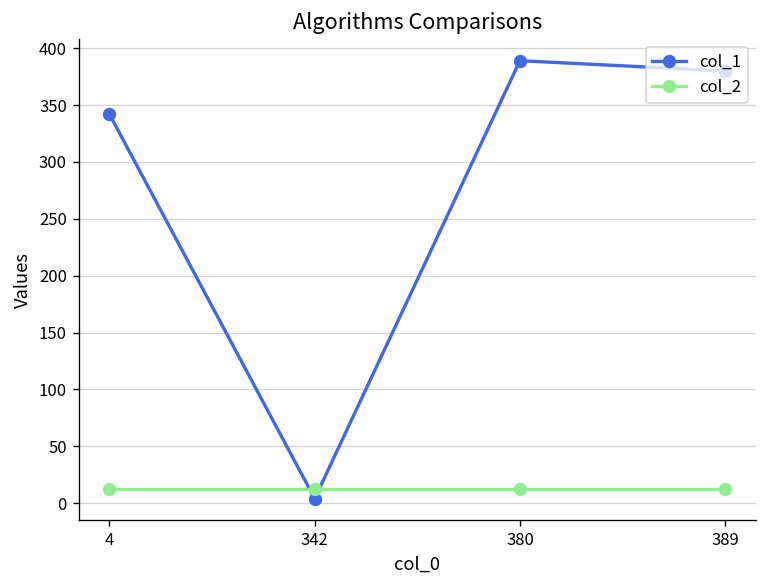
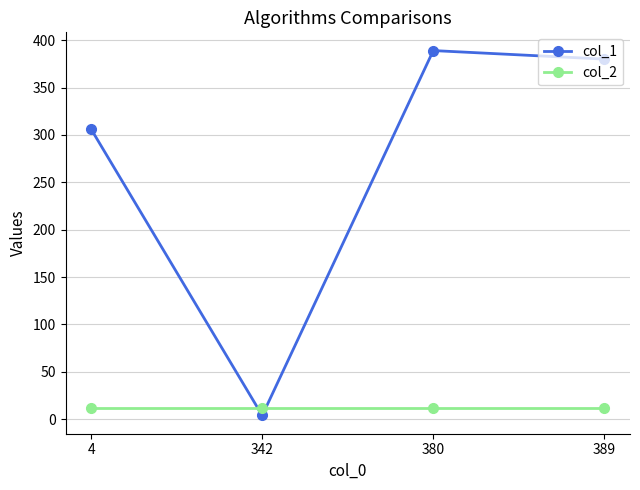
  {
    "col_1": {
-     "4": 340,
+     "4": 310,
      "342": 0,
      "380": 390
    },
    "col_2": {
      "4": 10,
      "342": 10,
      "380": 10,
      "389": 10
    }
  }
